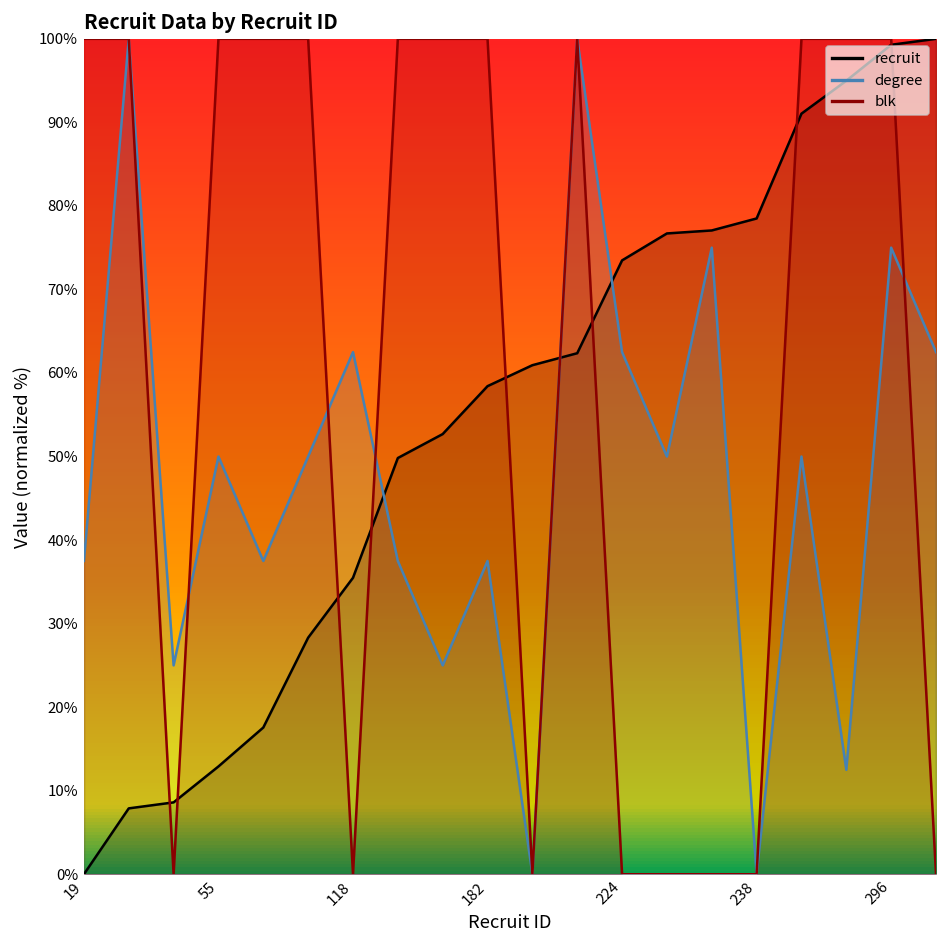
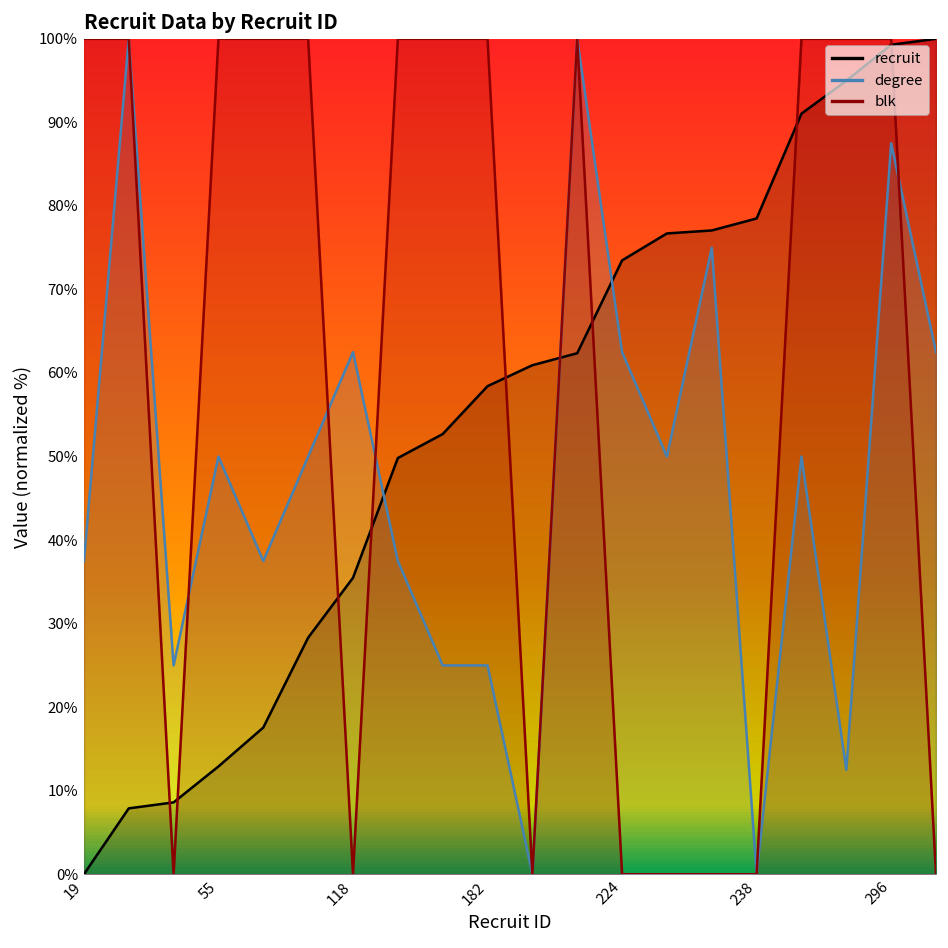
  {
    "degree": {
      "55": "50%",
      "118": "63%",
-     "182": "38%",
+     "182": "25%",
      "224": "63%",
-     "296": "75%"
+     "296": "88%"
    }
  }
